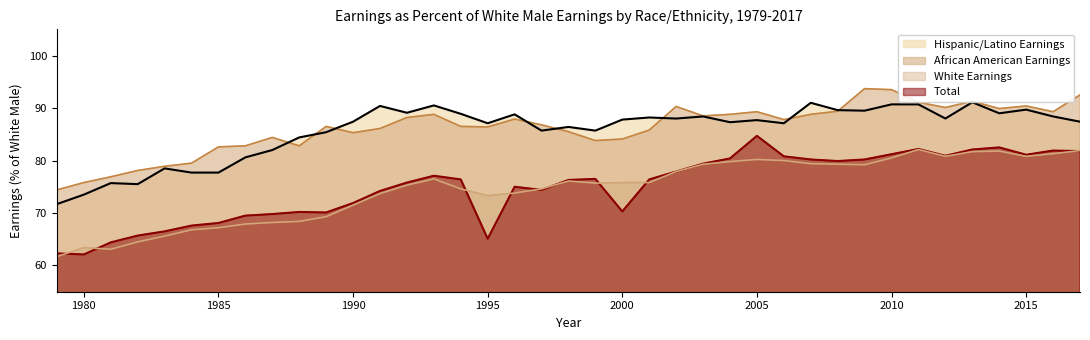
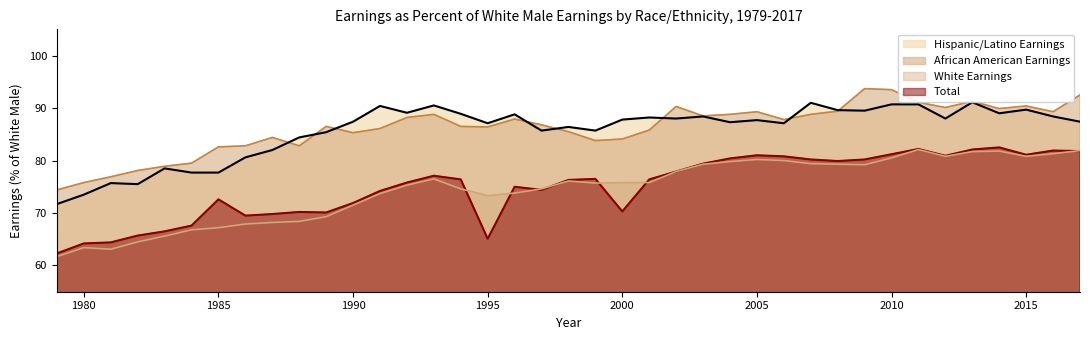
  {
    "Total": {
-     "1980": 62,
-     "1985": 68,
+     "1980": 64,
+     "1985": 73,
      "1995": 65,
      "2000": 70,
-     "2005": 85,
+     "2005": 81,
      "2010": 81
    }
  }
